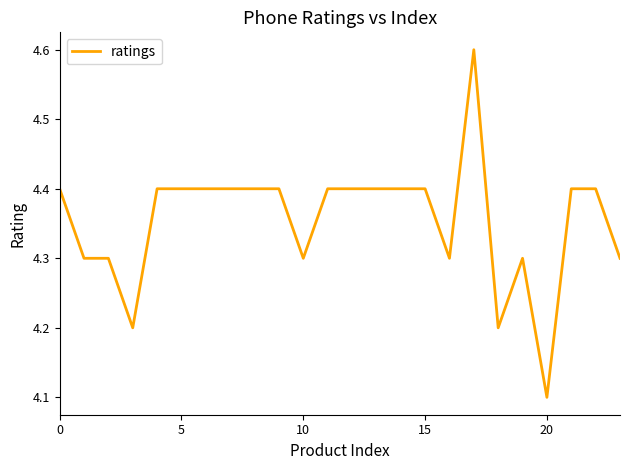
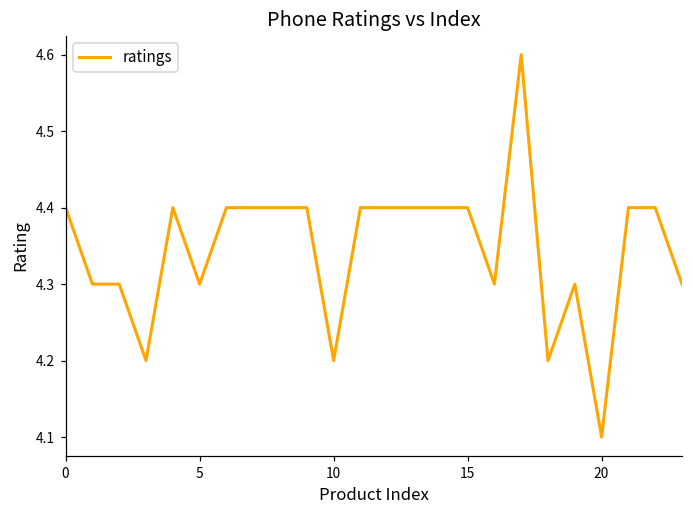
  {
    "0": 4.4,
-   "5": 4.4,
-   "10": 4.3,
+   "5": 4.3,
+   "10": 4.2,
    "15": 4.4,
    "20": 4.1
  }
